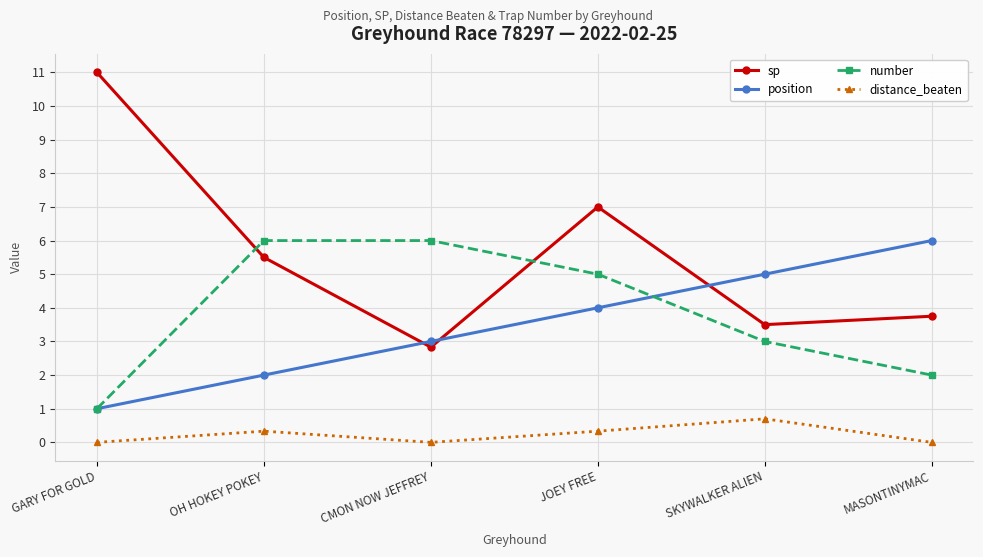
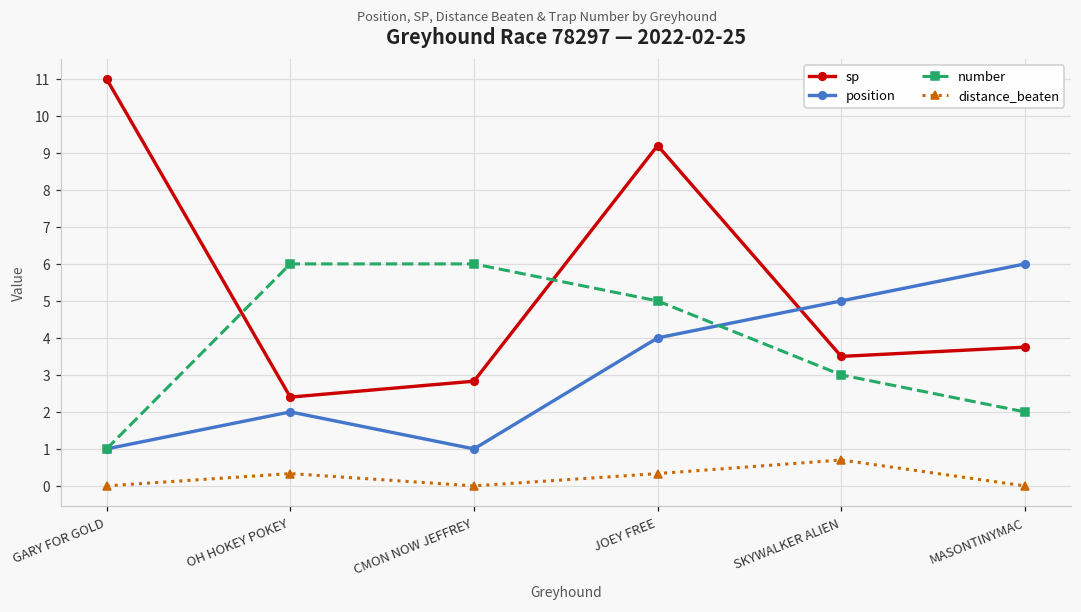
  {
    "sp": {
      "GARY FOR GOLD": 11.0,
-     "OH HOKEY POKEY": 5.5,
+     "OH HOKEY POKEY": 2.4,
      "CMON NOW JEFFREY": 2.8,
-     "JOEY FREE": 7.0,
+     "JOEY FREE": 9.2,
      "SKYWALKER ALIEN": 3.5,
      "MASONTINYMAC": 3.8
    },
    "position": {
      "OH HOKEY POKEY": 2,
-     "CMON NOW JEFFREY": 3,
+     "CMON NOW JEFFREY": 1,
      "JOEY FREE": 4,
      "SKYWALKER ALIEN": 5,
      "MASONTINYMAC": 6
    },
    "number": {
      "OH HOKEY POKEY": 6.0,
      "CMON NOW JEFFREY": 6.0,
      "JOEY FREE": 5.0,
      "SKYWALKER ALIEN": 3.0,
      "MASONTINYMAC": 2.0
    },
    "distance_beaten": {
      "GARY FOR GOLD": 0.0,
      "OH HOKEY POKEY": 0.3,
      "CMON NOW JEFFREY": 0.0,
      "JOEY FREE": 0.3,
      "SKYWALKER ALIEN": 0.7,
      "MASONTINYMAC": 0.0
    }
  }
